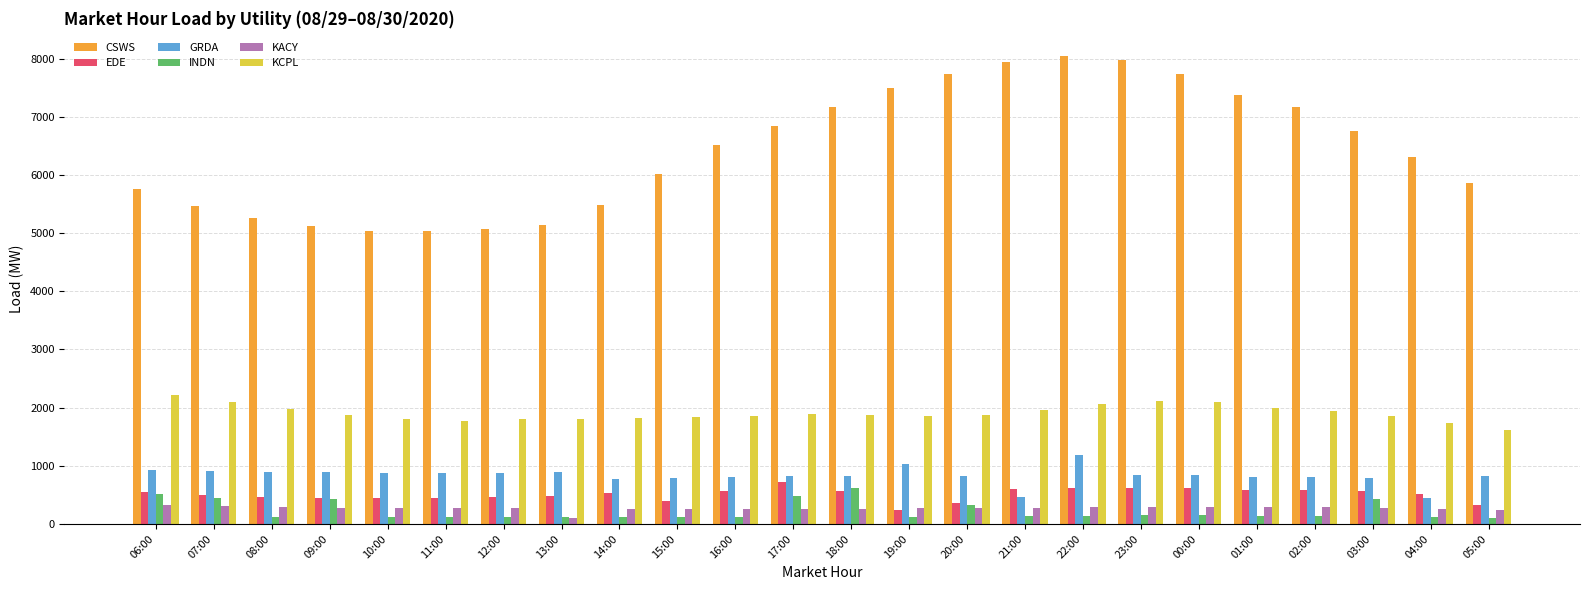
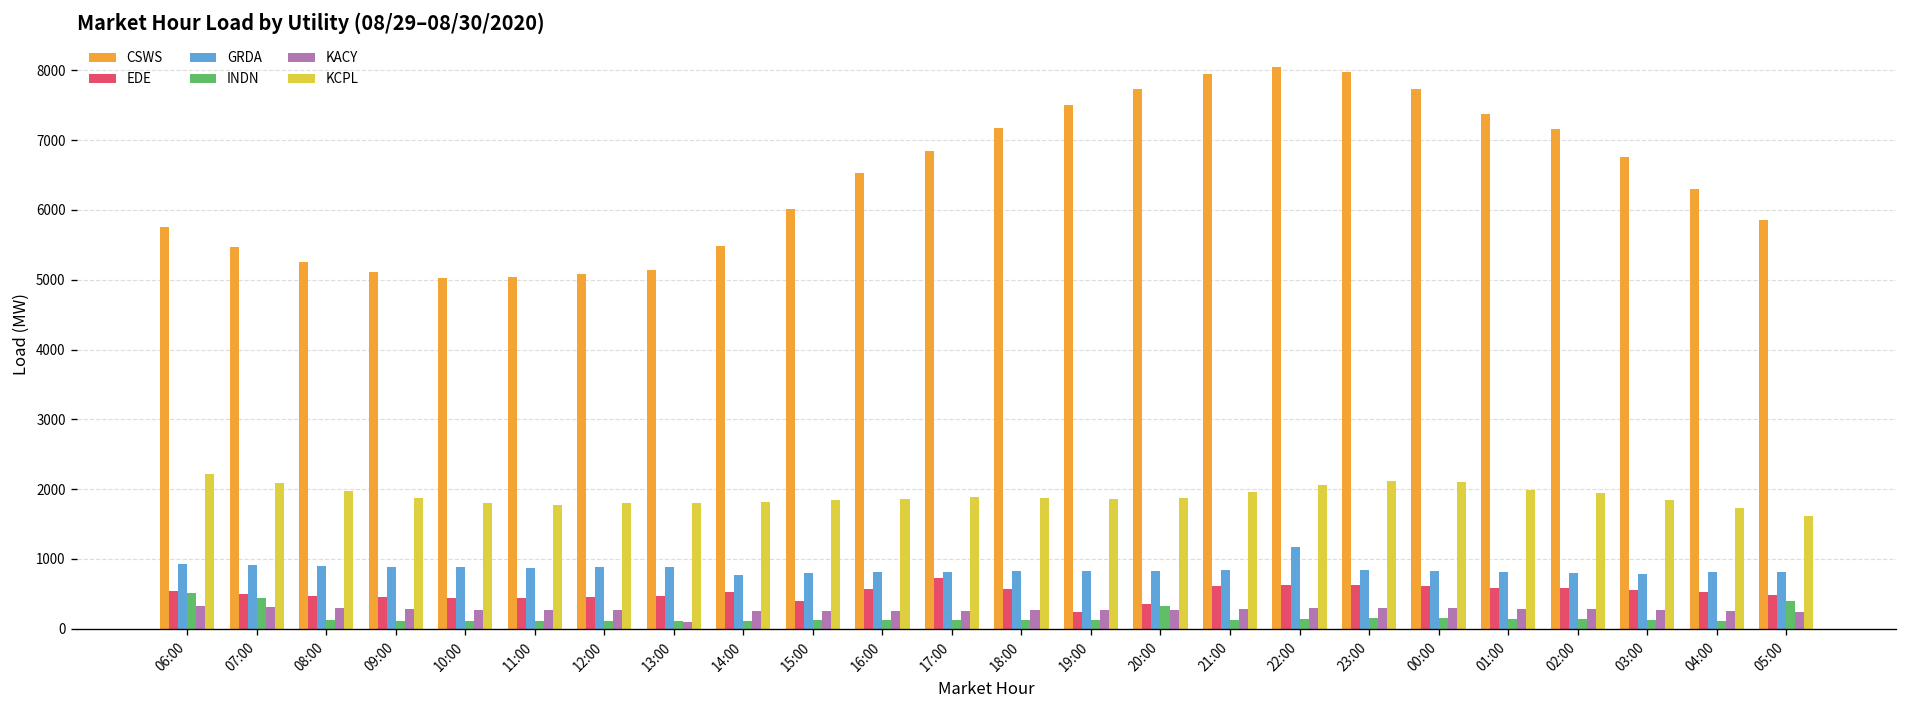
  {
    "EDE": {
      "06:00": 500,
      "07:00": 500,
      "08:00": 500,
      "09:00": 500,
      "10:00": 400,
      "11:00": 400,
      "12:00": 500,
      "13:00": 500,
      "14:00": 500,
      "15:00": 400,
      "16:00": 600,
      "17:00": 700,
      "18:00": 600,
      "19:00": 200,
      "20:00": 400,
      "21:00": 600,
      "22:00": 600,
      "23:00": 600,
      "00:00": 600,
      "01:00": 600,
      "02:00": 600,
      "03:00": 600,
      "04:00": 500,
-     "05:00": 300
+     "05:00": 500
    },
    "GRDA": {
      "06:00": 900,
      "07:00": 900,
      "08:00": 900,
      "09:00": 900,
      "10:00": 900,
      "11:00": 900,
      "12:00": 900,
      "13:00": 900,
      "14:00": 800,
      "15:00": 800,
      "16:00": 800,
      "17:00": 800,
      "18:00": 800,
-     "19:00": 1000,
+     "19:00": 800,
      "20:00": 800,
-     "21:00": 500,
+     "21:00": 800,
      "22:00": 1200,
      "23:00": 800,
      "00:00": 800,
      "01:00": 800,
      "02:00": 800,
      "03:00": 800,
-     "04:00": 400,
+     "04:00": 800,
      "05:00": 800
    },
    "INDN": {
      "06:00": 500,
      "07:00": 400,
      "08:00": 100,
-     "09:00": 400,
+     "09:00": 100,
      "10:00": 100,
      "11:00": 100,
      "12:00": 100,
      "13:00": 100,
      "14:00": 100,
      "15:00": 100,
      "16:00": 100,
-     "17:00": 500,
-     "18:00": 600,
+     "17:00": 100,
+     "18:00": 100,
      "19:00": 100,
      "20:00": 300,
      "21:00": 100,
      "22:00": 100,
      "23:00": 200,
      "00:00": 200,
      "01:00": 100,
      "02:00": 100,
-     "03:00": 400,
+     "03:00": 100,
      "04:00": 100,
-     "05:00": 100
+     "05:00": 400
    },
    "KACY": {
      "06:00": 300,
      "07:00": 300,
      "08:00": 300,
      "09:00": 300,
      "10:00": 300,
      "11:00": 300,
      "12:00": 300,
      "13:00": 100,
      "14:00": 300,
      "15:00": 300,
      "16:00": 300,
      "17:00": 300,
      "18:00": 300,
      "19:00": 300,
      "20:00": 300,
      "21:00": 300,
      "22:00": 300,
      "23:00": 300,
      "00:00": 300,
      "01:00": 300,
      "02:00": 300,
      "03:00": 300,
      "04:00": 300,
      "05:00": 200
    }
  }
